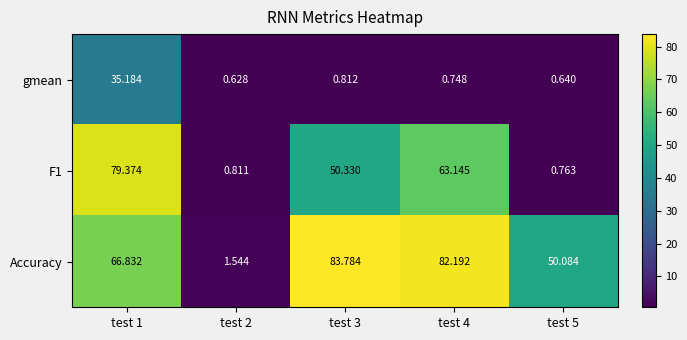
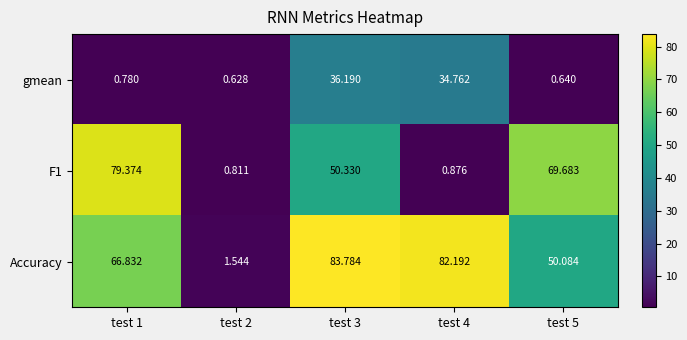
  {
    "gmean": {
-     "test 1": 35.184,
+     "test 1": 0.780,
      "test 2": 0.628,
-     "test 3": 0.812,
-     "test 4": 0.748,
+     "test 3": 36.190,
+     "test 4": 34.762,
      "test 5": 0.640
    },
    "F1": {
      "test 1": 79.374,
      "test 2": 0.811,
      "test 3": 50.330,
-     "test 4": 63.145,
-     "test 5": 0.763
+     "test 4": 0.876,
+     "test 5": 69.683
    },
    "Accuracy": {
      "test 1": 66.832,
      "test 2": 1.544,
      "test 3": 83.784,
      "test 4": 82.192,
      "test 5": 50.084
    }
  }
